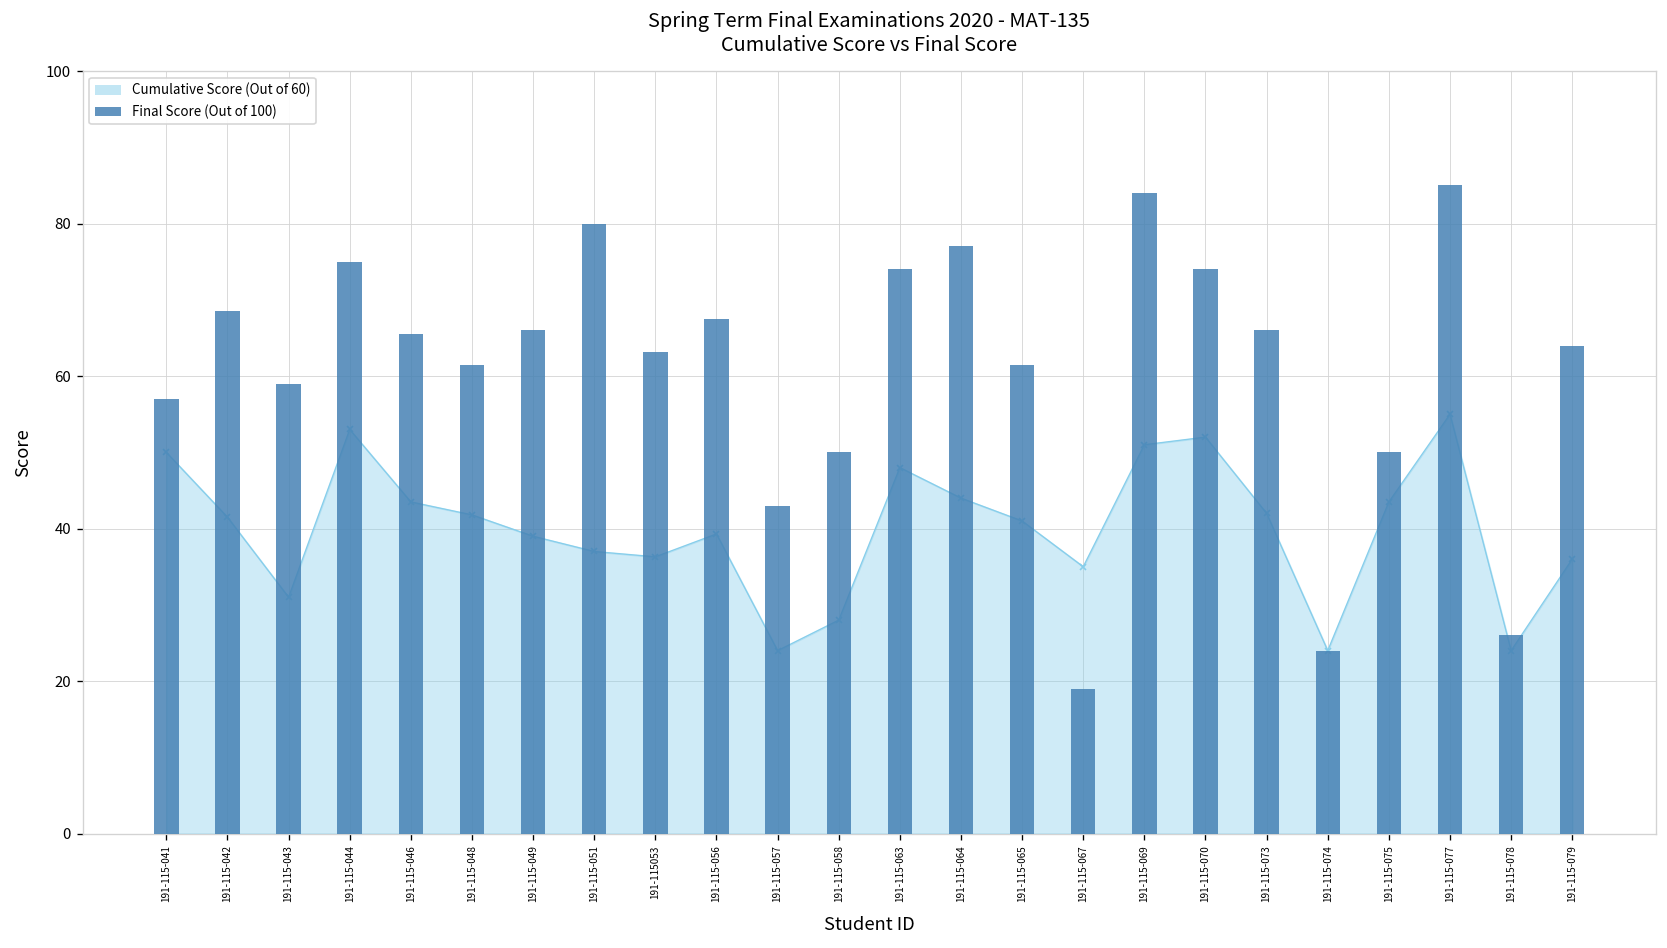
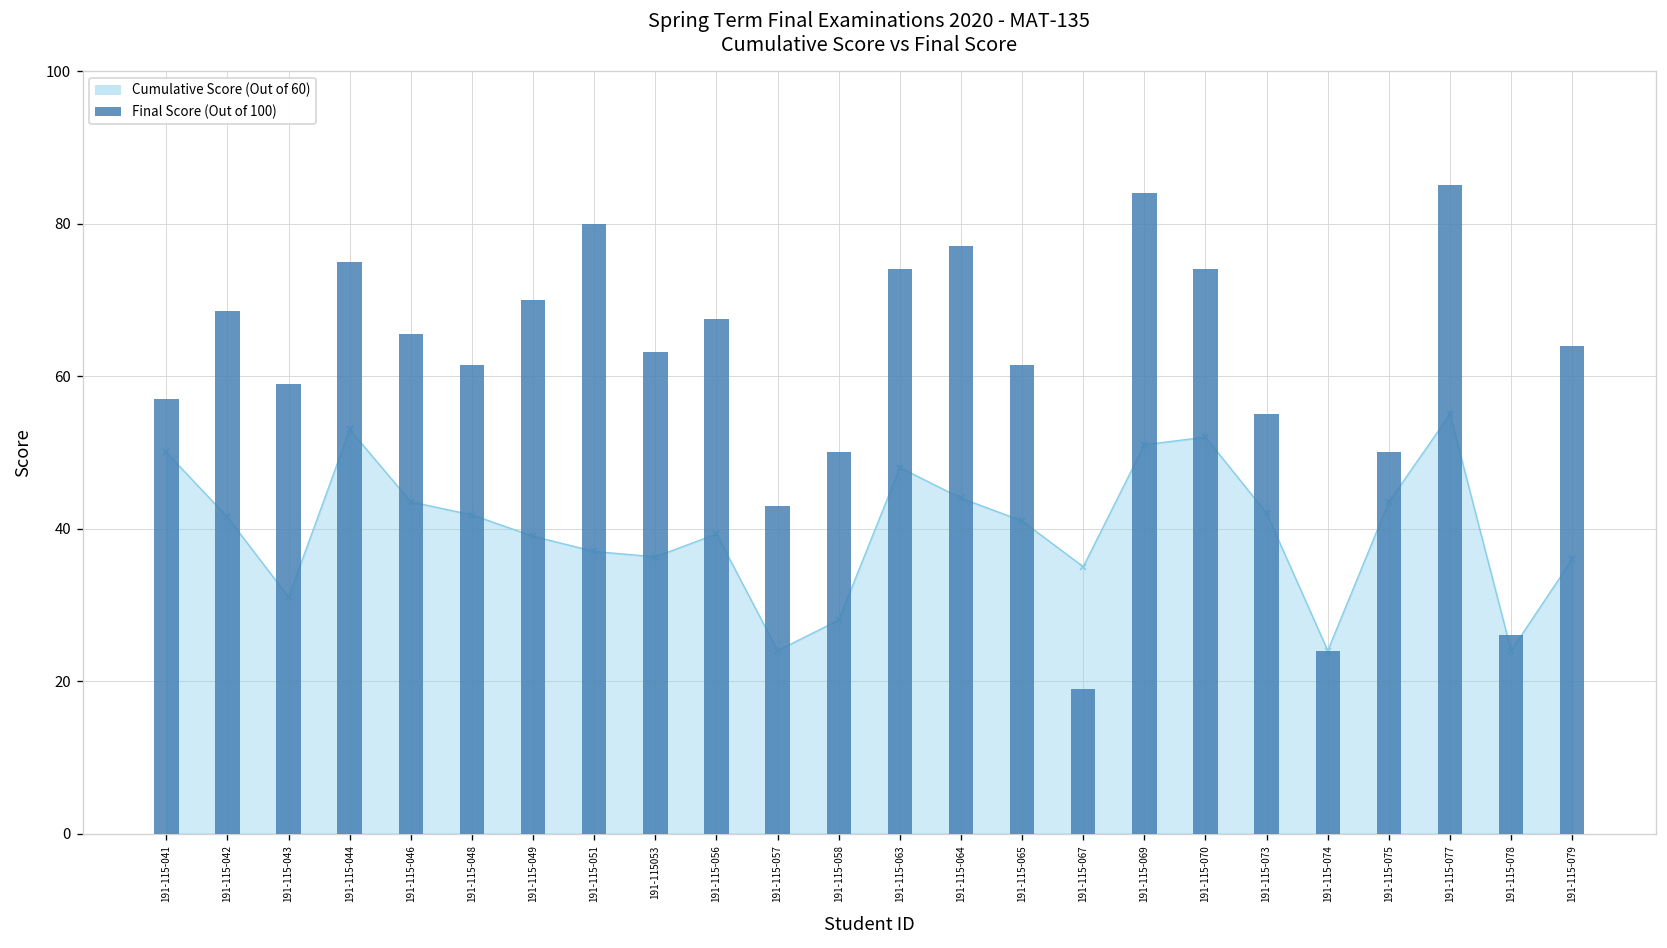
  {
    "Cumulative Score (Out of 60)": {
      "191-115-041": 50,
      "191-115-042": 42,
      "191-115-043": 31,
      "191-115-044": 53,
      "191-115-046": 44,
      "191-115-048": 42,
      "191-115-049": 39,
      "191-115-051": 37,
      "191-115053": 36,
      "191-115-056": 39,
      "191-115-057": 24,
      "191-115-058": 28,
      "191-115-063": 48,
      "191-115-064": 44,
      "191-115-065": 41,
      "191-115-067": 35,
      "191-115-069": 51,
      "191-115-070": 52,
      "191-115-073": 42,
      "191-115-074": 24,
      "191-115-075": 44,
      "191-115-077": 55,
      "191-115-078": 24,
      "191-115-079": 36
    },
    "Final Score (Out of 100)": {
      "191-115-041": 57,
      "191-115-042": 69,
      "191-115-043": 59,
      "191-115-044": 75,
      "191-115-046": 66,
      "191-115-048": 62,
-     "191-115-049": 66,
+     "191-115-049": 70,
      "191-115-051": 80,
      "191-115053": 63,
      "191-115-056": 68,
      "191-115-057": 43,
      "191-115-058": 50,
      "191-115-063": 74,
      "191-115-064": 77,
      "191-115-065": 62,
      "191-115-067": 19,
      "191-115-069": 84,
      "191-115-070": 74,
-     "191-115-073": 66,
+     "191-115-073": 55,
      "191-115-074": 24,
      "191-115-075": 50,
      "191-115-077": 85,
      "191-115-078": 26,
      "191-115-079": 64
    }
  }
